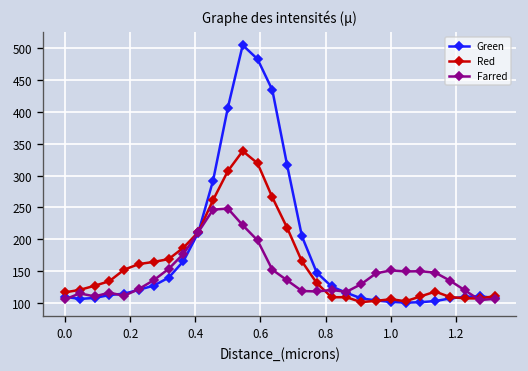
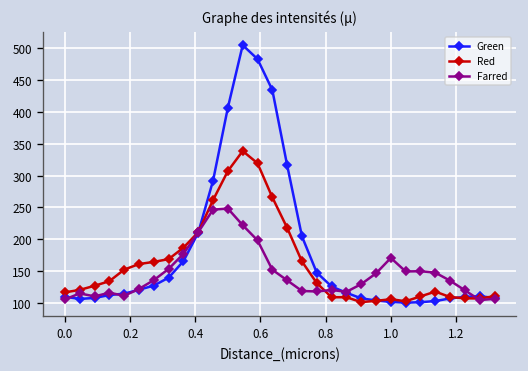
  {
    "Red": {
      "0.0": 120
    },
    "Farred": {
-     "1.0": 150
+     "1.0": 170
    }
  }
